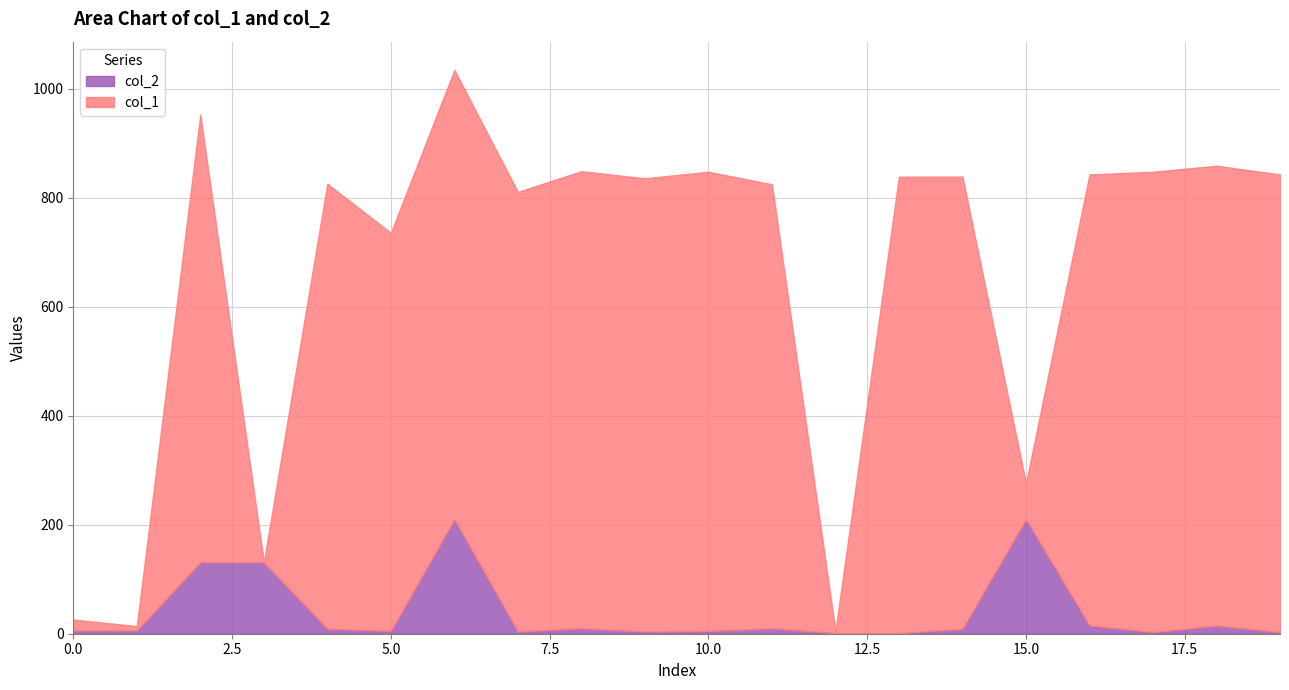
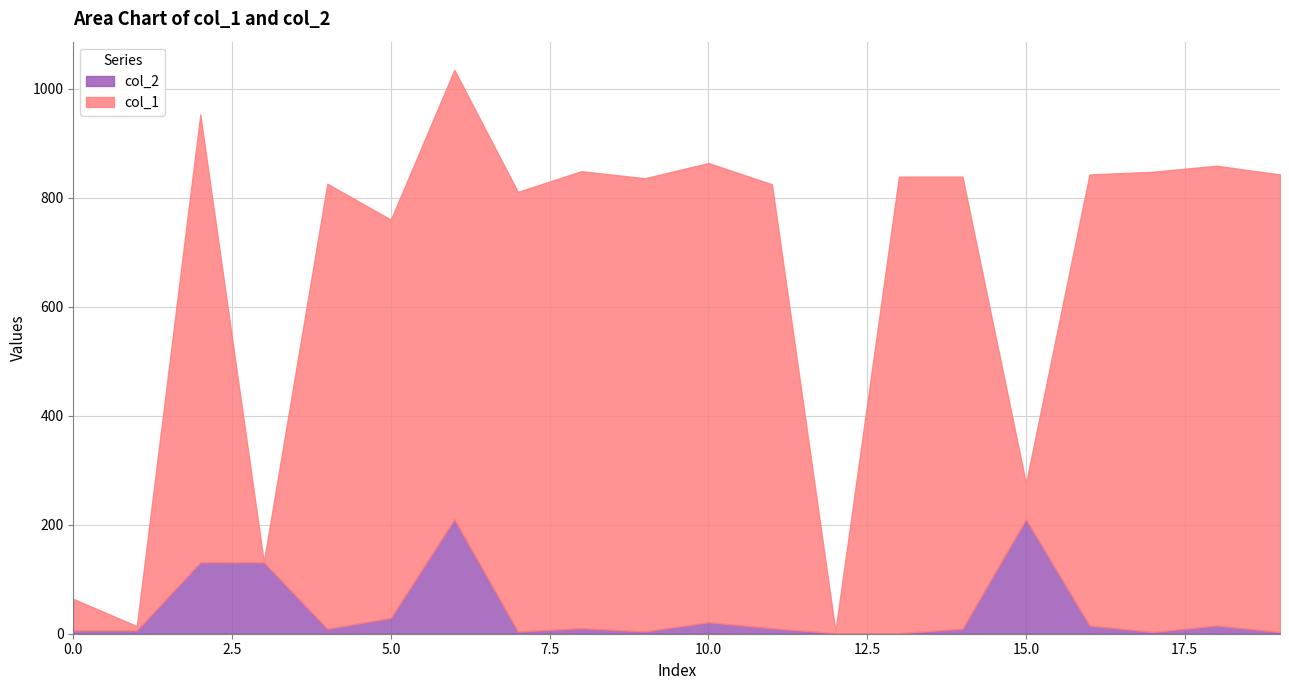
  {
    "col_2": {
      "0.0": 10,
-     "5.0": 10,
-     "10.0": 10,
+     "5.0": 30,
+     "10.0": 20,
      "15.0": 210
    },
    "col_1": {
-     "0.0": 20,
+     "0.0": 60,
      "5.0": 730,
      "10.0": 840,
      "15.0": 70
    }
  }
